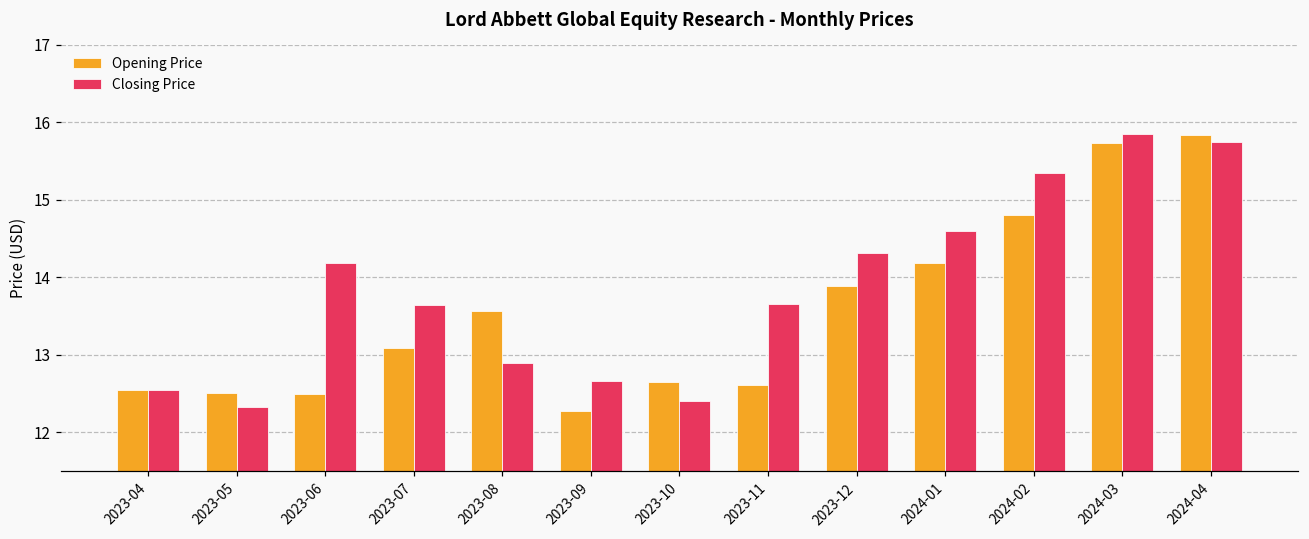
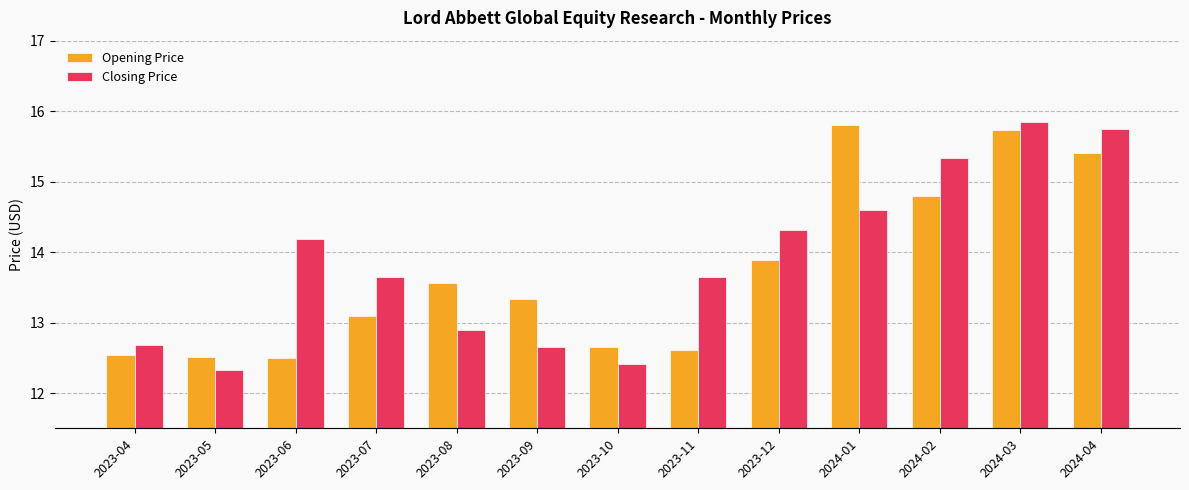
  {
    "Opening Price": {
      "2023-04": 12.5,
      "2023-05": 12.5,
      "2023-06": 12.5,
      "2023-07": 13.1,
      "2023-08": 13.6,
-     "2023-09": 12.3,
+     "2023-09": 13.3,
      "2023-10": 12.7,
      "2023-11": 12.6,
      "2023-12": 13.9,
-     "2024-01": 14.2,
+     "2024-01": 15.8,
      "2024-02": 14.8,
      "2024-03": 15.7,
-     "2024-04": 15.8
+     "2024-04": 15.4
    },
    "Closing Price": {
-     "2023-04": 12.5,
+     "2023-04": 12.7,
      "2023-05": 12.3,
      "2023-06": 14.2,
      "2023-07": 13.6,
      "2023-08": 12.9,
      "2023-09": 12.7,
      "2023-10": 12.4,
      "2023-11": 13.7,
      "2023-12": 14.3,
      "2024-01": 14.6,
      "2024-02": 15.3,
      "2024-03": 15.9,
      "2024-04": 15.8
    }
  }
